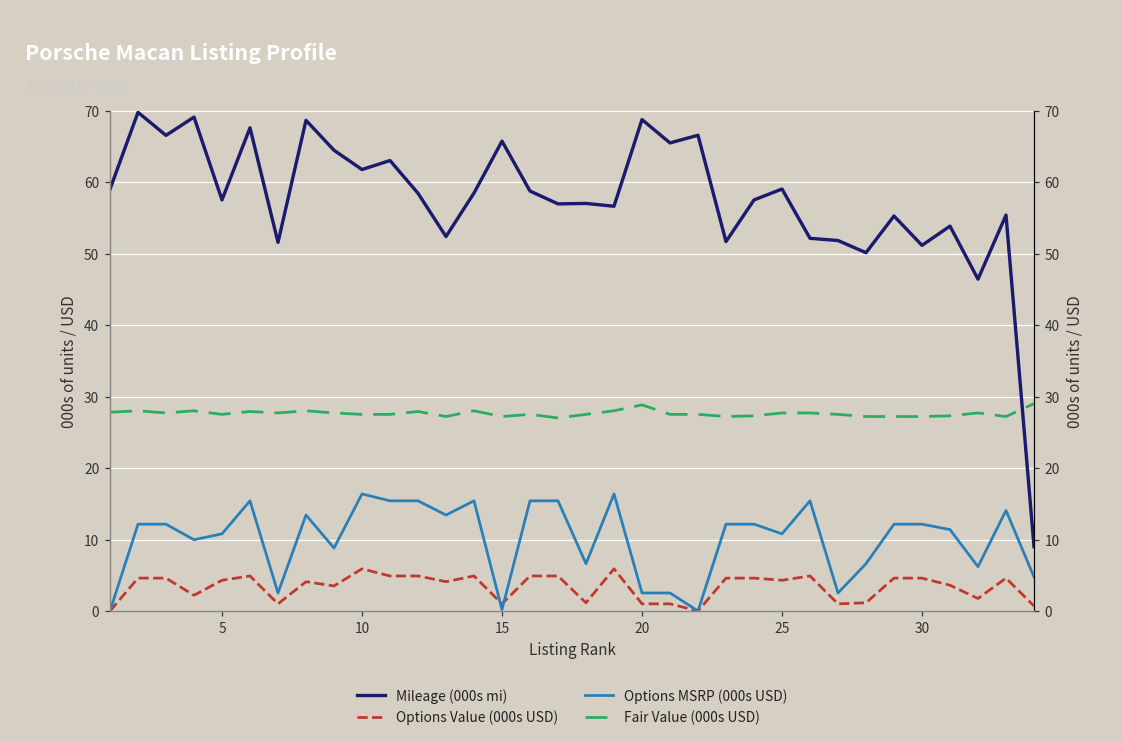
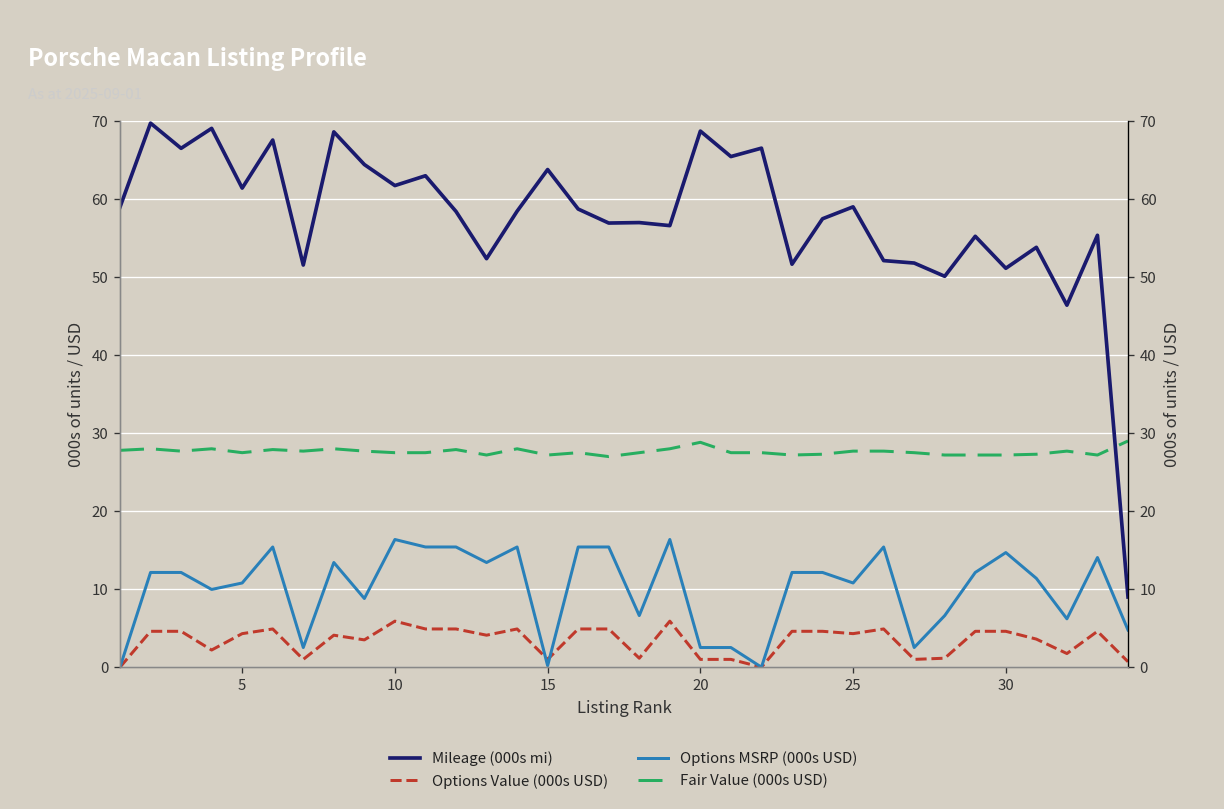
  {
    "Mileage (000s mi)": {
-     "5": 57,
+     "5": 61,
      "10": 62,
-     "15": 66,
+     "15": 64,
      "20": 69,
      "25": 59,
      "30": 51
    },
    "Options Value (000s USD)": {
      "5": 4,
      "10": 6,
      "15": 1,
      "20": 1,
      "25": 4,
      "30": 5
    },
    "Options MSRP (000s USD)": {
      "5": 11,
      "10": 16,
      "15": 0,
      "20": 3,
      "25": 11,
-     "30": 12
+     "30": 15
    },
    "Fair Value (000s USD)": {
      "5": 28,
      "10": 28,
      "15": 27,
      "20": 29,
      "25": 28,
      "30": 27
    }
  }
